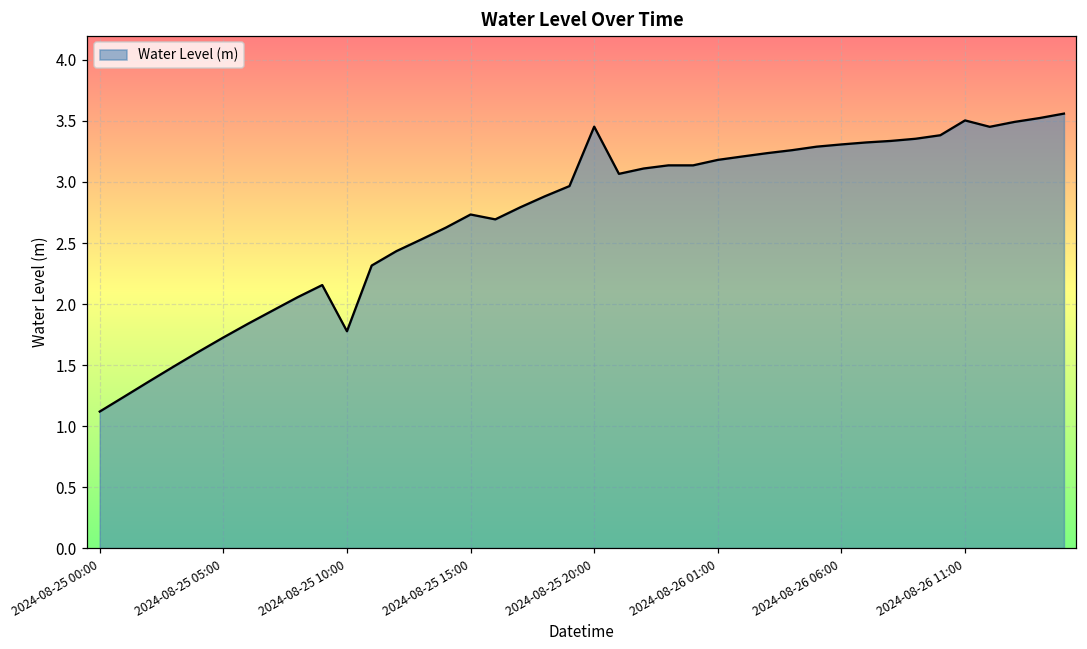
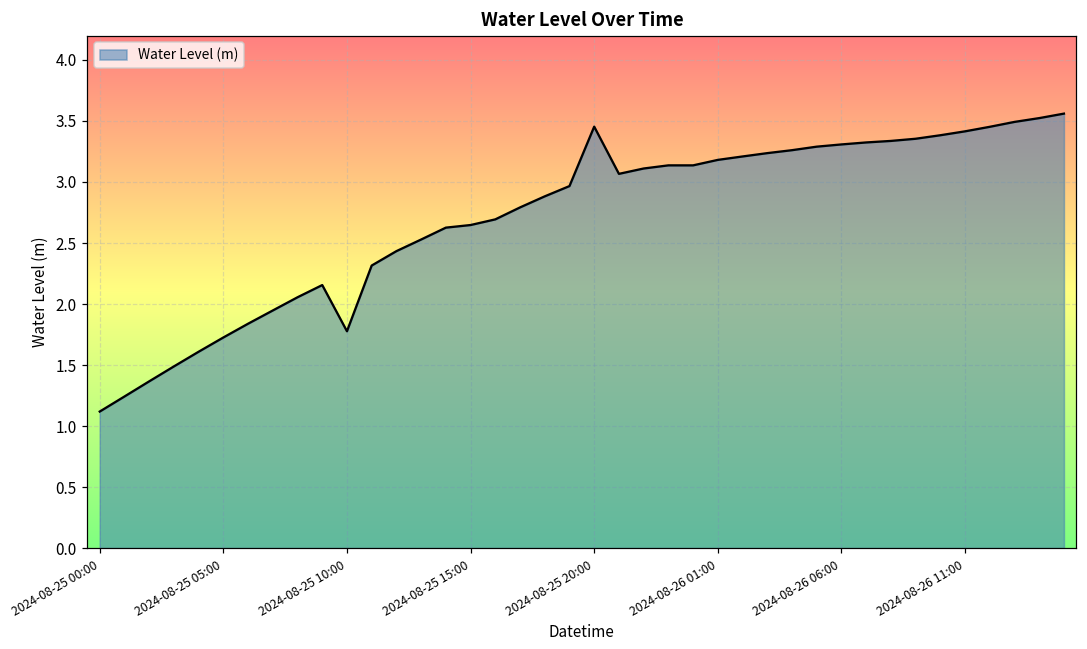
  {
    "2024-08-25 00:00": 1.12,
    "2024-08-25 05:00": 1.73,
    "2024-08-25 10:00": 1.78,
-   "2024-08-25 15:00": 2.73,
+   "2024-08-25 15:00": 2.65,
    "2024-08-25 20:00": 3.45,
    "2024-08-26 01:00": 3.18,
    "2024-08-26 06:00": 3.31,
-   "2024-08-26 11:00": 3.50
+   "2024-08-26 11:00": 3.42
  }
